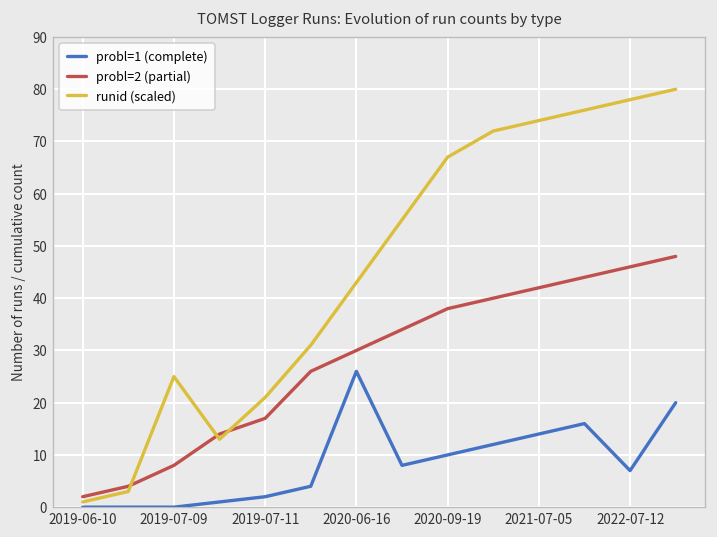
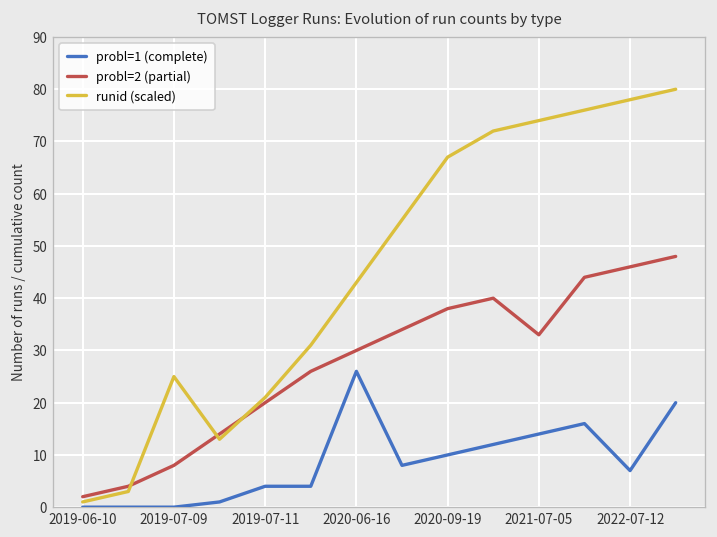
  {
    "probl=1 (complete)": {
      "2019-06-10": 0,
      "2019-07-09": 0,
-     "2019-07-11": 2,
+     "2019-07-11": 4,
      "2020-06-16": 26,
      "2020-09-19": 10,
      "2021-07-05": 14,
      "2022-07-12": 7
    },
    "probl=2 (partial)": {
      "2019-06-10": 2,
      "2019-07-09": 8,
-     "2019-07-11": 17,
+     "2019-07-11": 20,
      "2020-06-16": 30,
      "2020-09-19": 38,
-     "2021-07-05": 42,
+     "2021-07-05": 33,
      "2022-07-12": 46
    },
    "runid (scaled)": {
      "2019-06-10": 1,
      "2019-07-09": 25,
      "2019-07-11": 21,
      "2020-06-16": 43,
      "2020-09-19": 67,
      "2021-07-05": 74,
      "2022-07-12": 78
    }
  }
